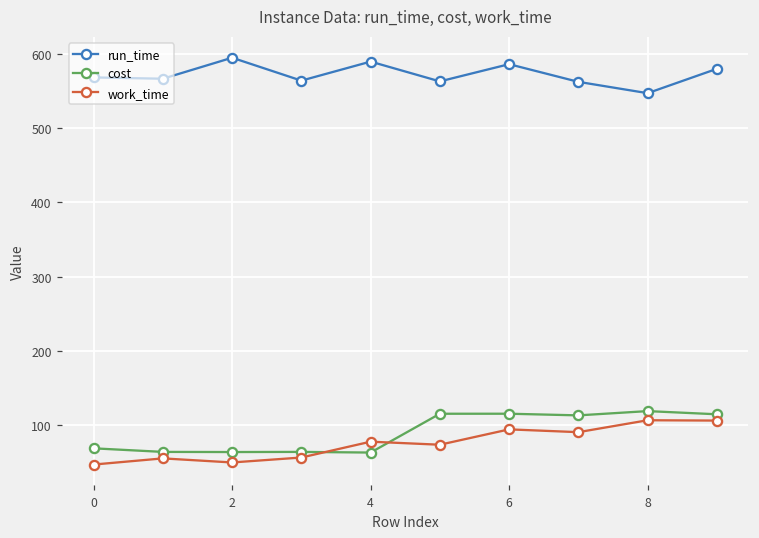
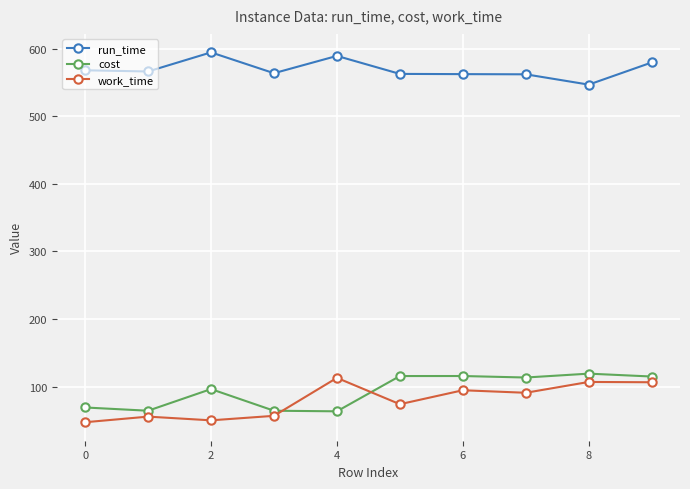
  {
    "run_time": {
      "2": 590,
      "4": 590,
-     "6": 590,
+     "6": 560,
      "8": 550
    },
    "cost": {
      "0": 70,
-     "2": 60,
+     "2": 100,
      "4": 60,
      "6": 120,
      "8": 120
    },
    "work_time": {
      "0": 50,
      "2": 50,
-     "4": 80,
+     "4": 110,
      "6": 90,
      "8": 110
    }
  }
